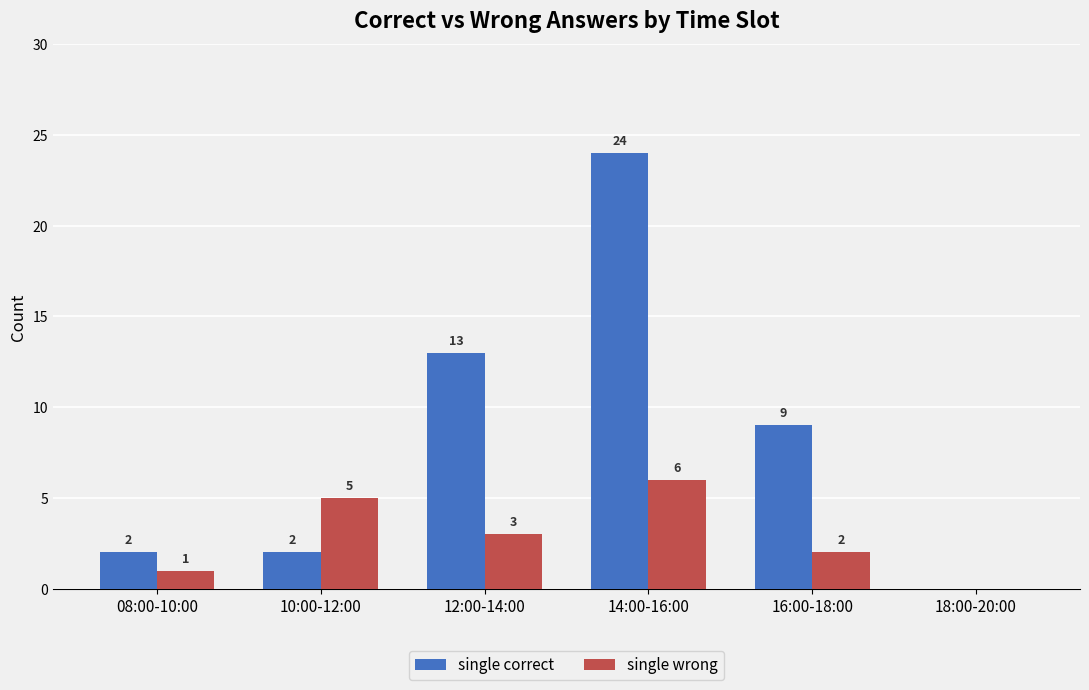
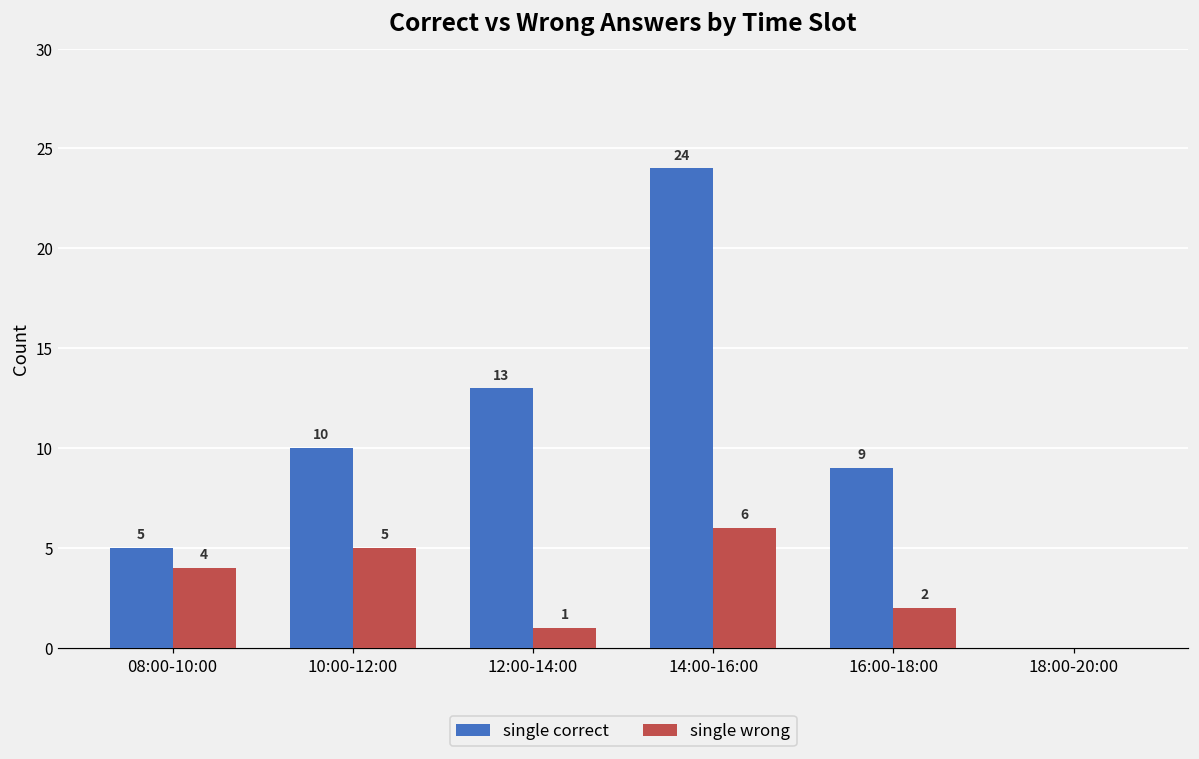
  {
    "single correct": {
-     "08:00-10:00": 2,
-     "10:00-12:00": 2,
+     "08:00-10:00": 5,
+     "10:00-12:00": 10,
      "12:00-14:00": 13,
      "14:00-16:00": 24,
      "16:00-18:00": 9
    },
    "single wrong": {
-     "08:00-10:00": 1,
+     "08:00-10:00": 4,
      "10:00-12:00": 5,
-     "12:00-14:00": 3,
+     "12:00-14:00": 1,
      "14:00-16:00": 6,
      "16:00-18:00": 2
    }
  }
